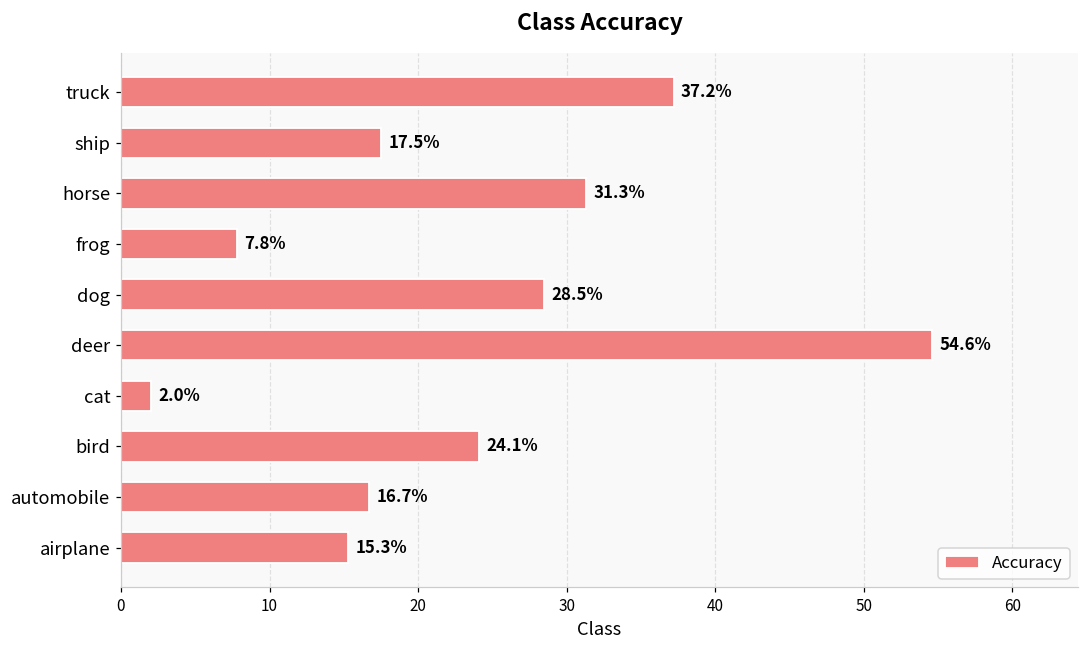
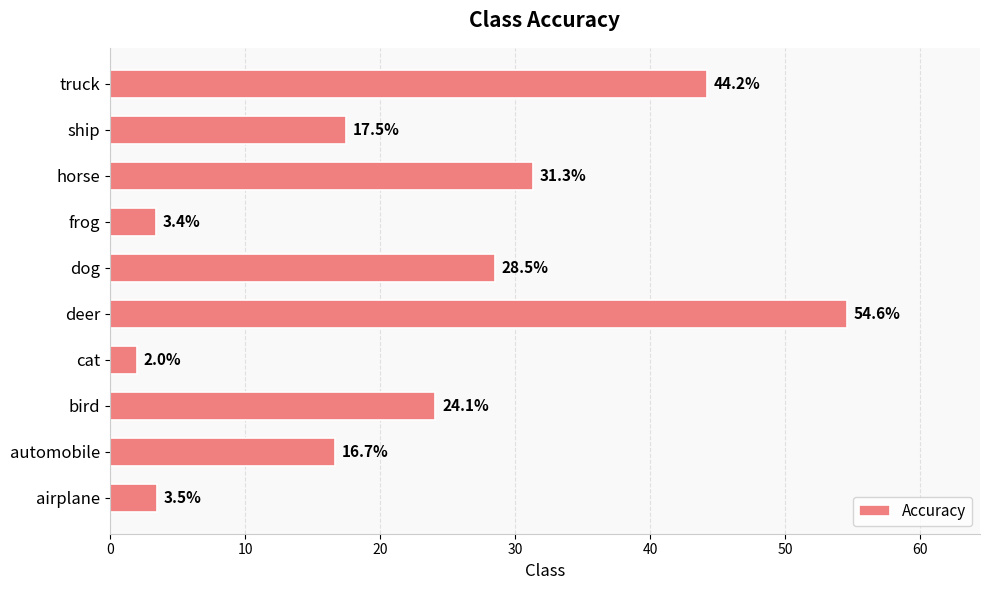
  {
-   "truck": "37.2%",
+   "truck": "44.2%",
    "ship": "17.5%",
    "horse": "31.3%",
-   "frog": "7.8%",
+   "frog": "3.4%",
    "dog": "28.5%",
    "deer": "54.6%",
    "cat": "2.0%",
    "bird": "24.1%",
    "automobile": "16.7%",
-   "airplane": "15.3%"
+   "airplane": "3.5%"
  }
